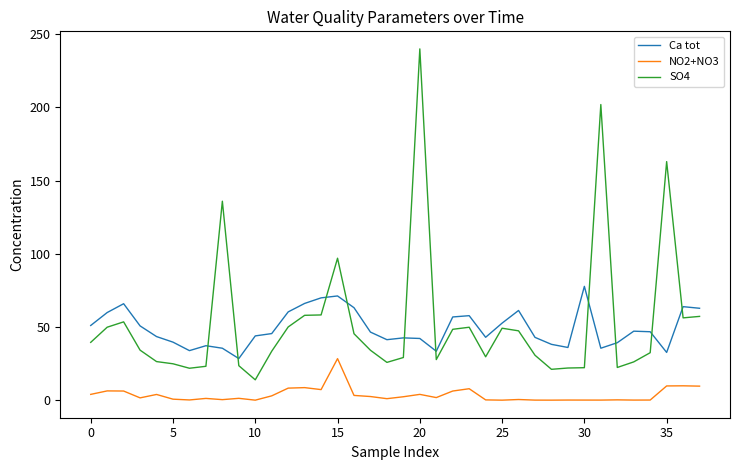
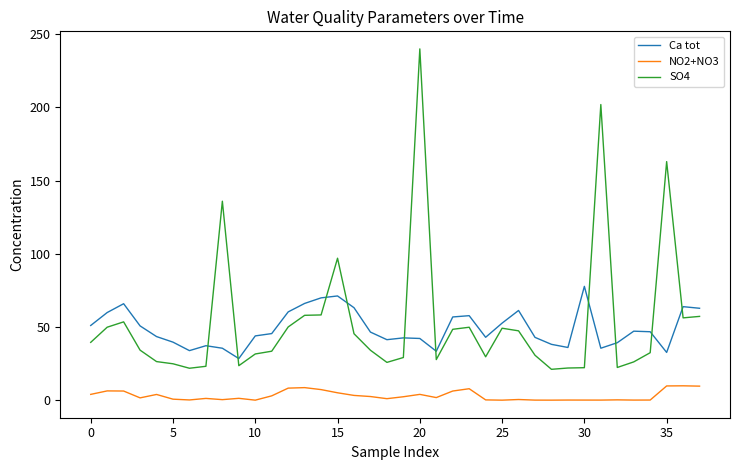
  {
    "Ca tot": {
      "0": 51,
      "5": 40,
      "10": 44,
      "15": 71,
      "20": 42,
      "25": 53,
      "30": 78,
      "35": 33
    },
    "NO2+NO3": {
      "0": 4,
      "5": 1,
      "10": 0,
-     "15": 29,
+     "15": 5,
      "20": 4,
      "25": 0,
      "30": 0,
      "35": 10
    },
    "SO4": {
      "0": 40,
      "5": 25,
-     "10": 14,
+     "10": 32,
      "15": 97,
      "20": 240,
      "25": 49,
      "30": 22,
      "35": 163
    }
  }
